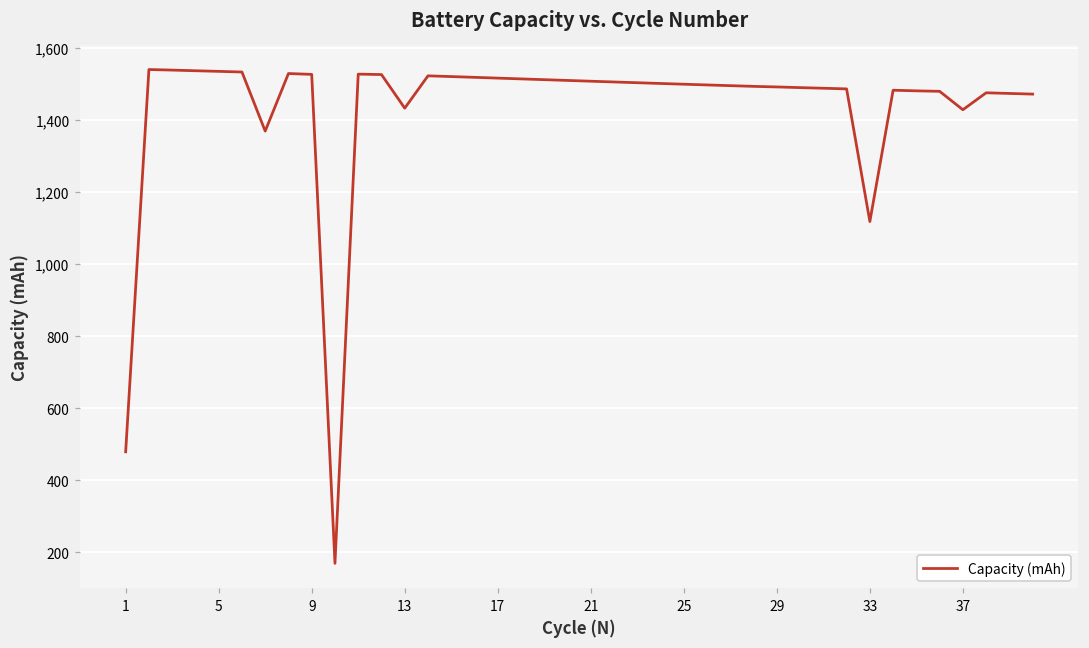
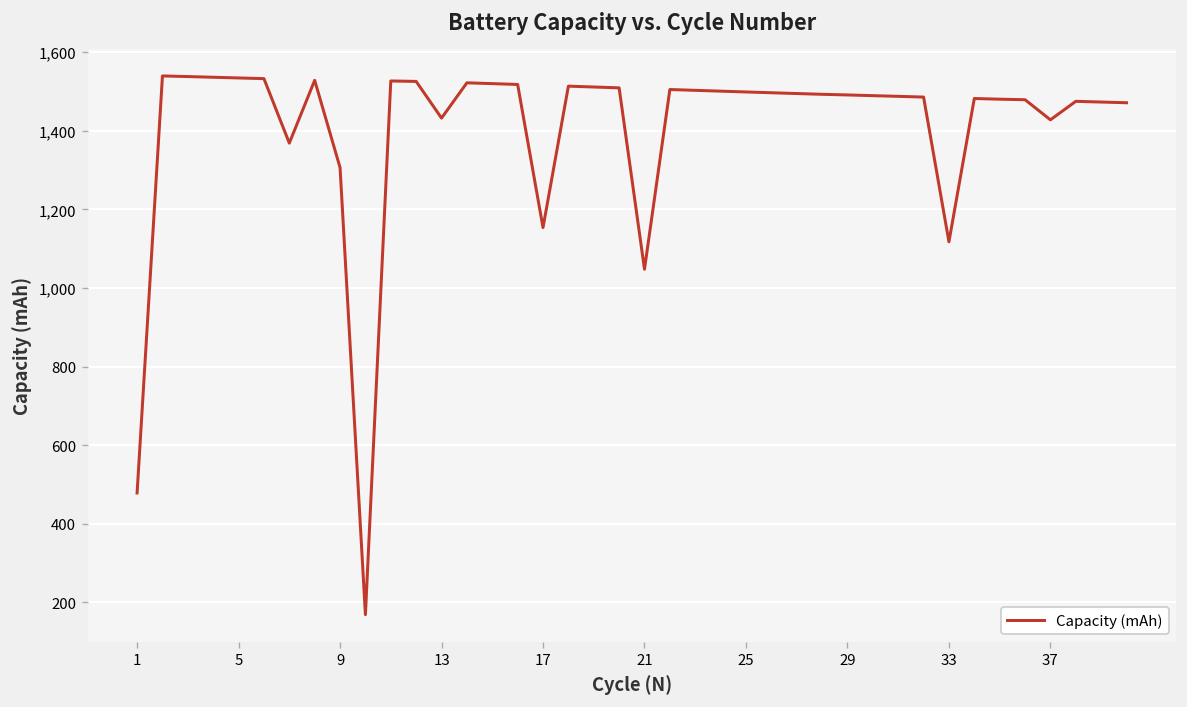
  {
    "1": "480",
    "5": "1,530",
-   "9": "1,530",
+   "9": "1,310",
    "13": "1,430",
-   "17": "1,520",
-   "21": "1,510",
+   "17": "1,150",
+   "21": "1,050",
    "25": "1,500",
    "29": "1,490",
    "33": "1,120",
    "37": "1,430"
  }
